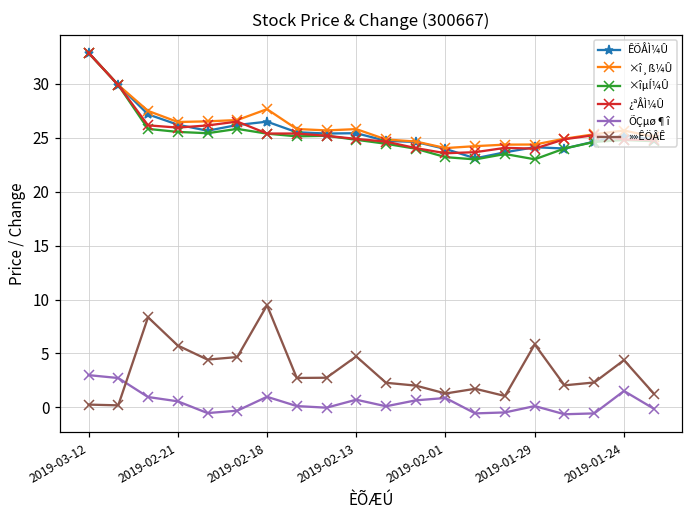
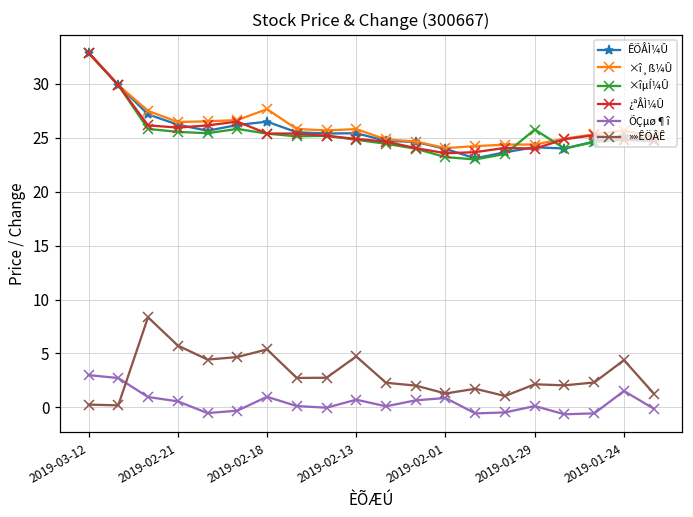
  {
    "ÊÕÅÌ¼Û": {
      "2019-02-18": 27,
      "2019-02-13": 25
    },
    "×î¸ß¼Û": {
      "2019-02-18": 28,
      "2019-02-13": 26
    },
    "×îµÍ¼Û": {
      "2019-02-21": 26,
      "2019-02-01": 23,
-     "2019-01-29": 23
+     "2019-01-29": 26
    },
    "¿ªÅÌ¼Û": {
      "2019-02-21": 26,
      "2019-02-01": 24
    },
    "ÕÇµø¶î": {
      "2019-03-12": 3,
      "2019-02-21": 1,
      "2019-02-18": 1,
      "2019-02-13": 1,
      "2019-02-01": 1,
      "2019-01-29": 0,
      "2019-01-24": 2
    },
    "»»ÊÖÂÊ": {
      "2019-03-12": 0,
      "2019-02-21": 6,
-     "2019-02-18": 9,
+     "2019-02-18": 5,
      "2019-02-13": 5,
      "2019-02-01": 1,
-     "2019-01-29": 6,
+     "2019-01-29": 2,
      "2019-01-24": 4
    }
  }
